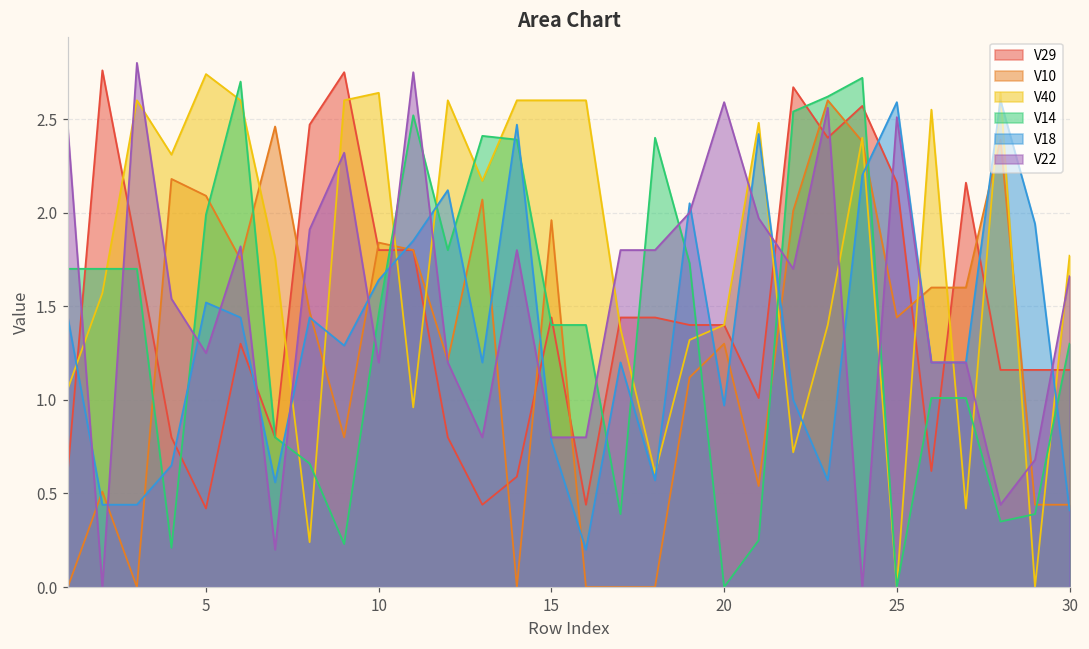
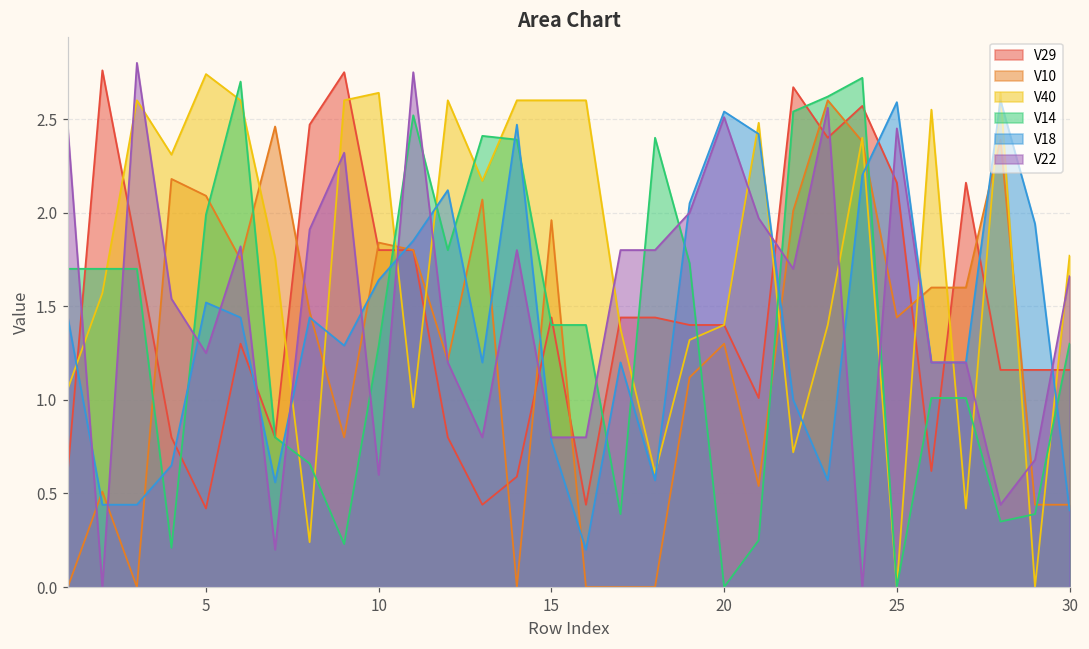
  {
    "V14": {
      "5": 1.99,
-     "10": 1.46,
+     "10": 1.29,
      "15": 1.40,
      "20": 0.00,
      "30": 1.30
    },
    "V18": {
      "5": 1.52,
      "10": 1.64,
      "15": 0.78,
-     "20": 0.97,
+     "20": 2.54,
      "25": 2.59,
      "30": 0.41
    },
    "V22": {
      "5": 1.25,
-     "10": 1.2,
+     "10": 0.6,
      "15": 0.80,
-     "20": 2.59,
-     "25": 2.51,
+     "20": 2.51,
+     "25": 2.45,
      "30": 1.66
    }
  }
